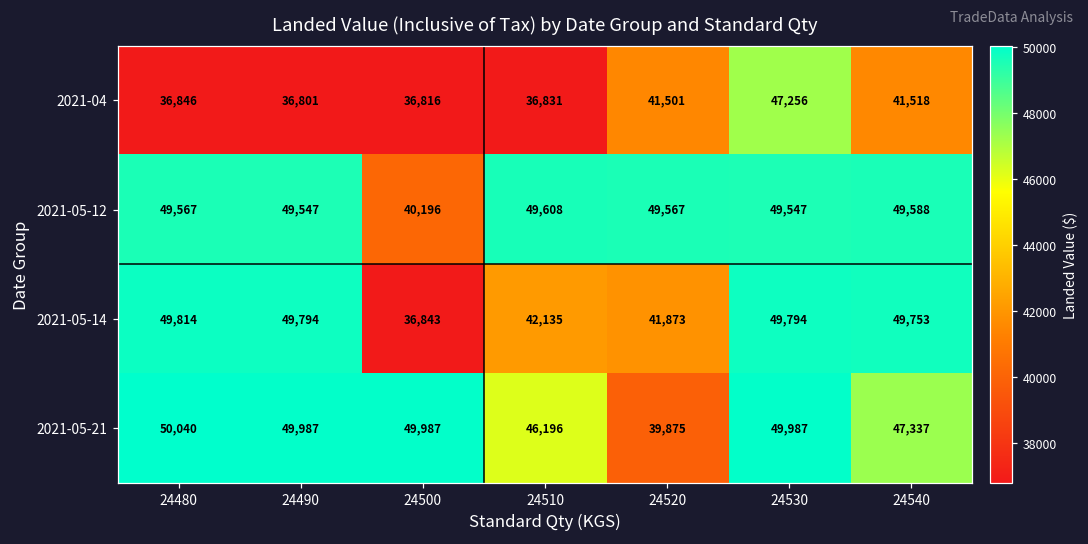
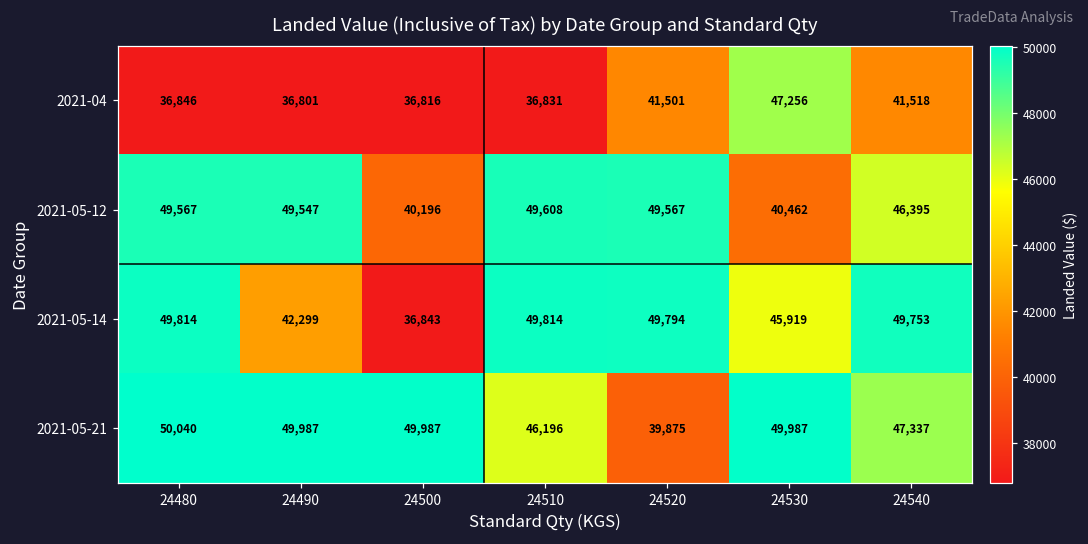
  {
    "2021-04": {
      "24480": "36,846",
      "24490": "36,801",
      "24500": "36,816",
      "24510": "36,831",
      "24520": "41,501",
      "24530": "47,256",
      "24540": "41,518"
    },
    "2021-05-12": {
      "24480": "49,567",
      "24490": "49,547",
      "24500": "40,196",
      "24510": "49,608",
      "24520": "49,567",
-     "24530": "49,547",
-     "24540": "49,588"
+     "24530": "40,462",
+     "24540": "46,395"
    },
    "2021-05-14": {
      "24480": "49,814",
-     "24490": "49,794",
+     "24490": "42,299",
      "24500": "36,843",
-     "24510": "42,135",
-     "24520": "41,873",
-     "24530": "49,794",
+     "24510": "49,814",
+     "24520": "49,794",
+     "24530": "45,919",
      "24540": "49,753"
    },
    "2021-05-21": {
      "24480": "50,040",
      "24490": "49,987",
      "24500": "49,987",
      "24510": "46,196",
      "24520": "39,875",
      "24530": "49,987",
      "24540": "47,337"
    }
  }
